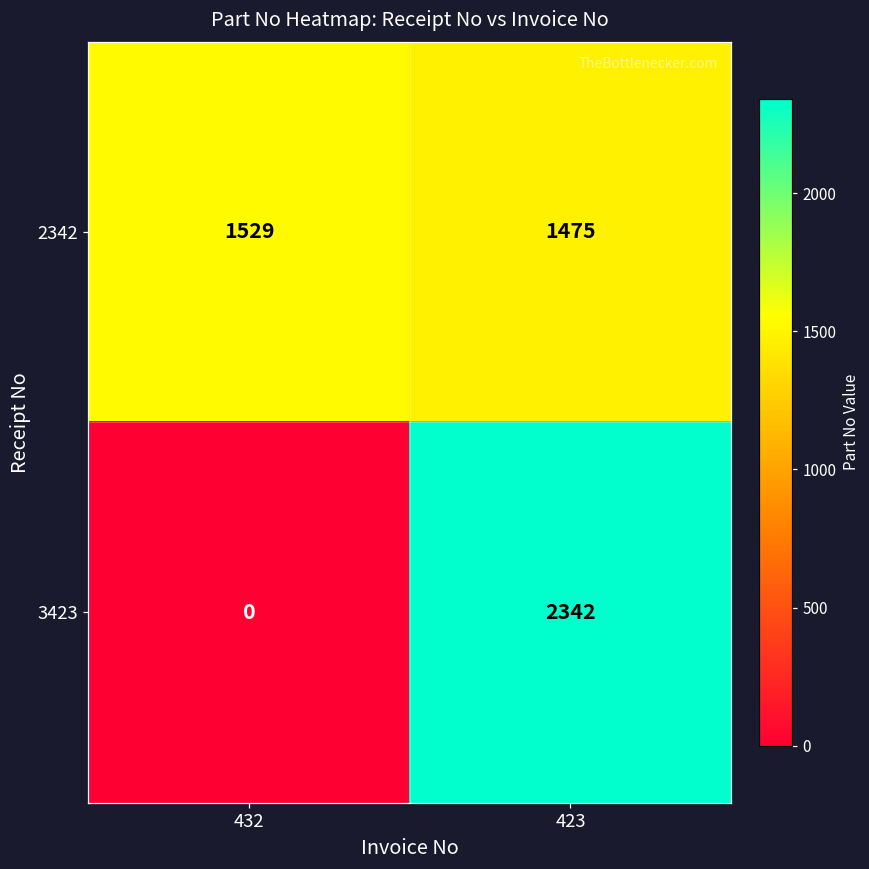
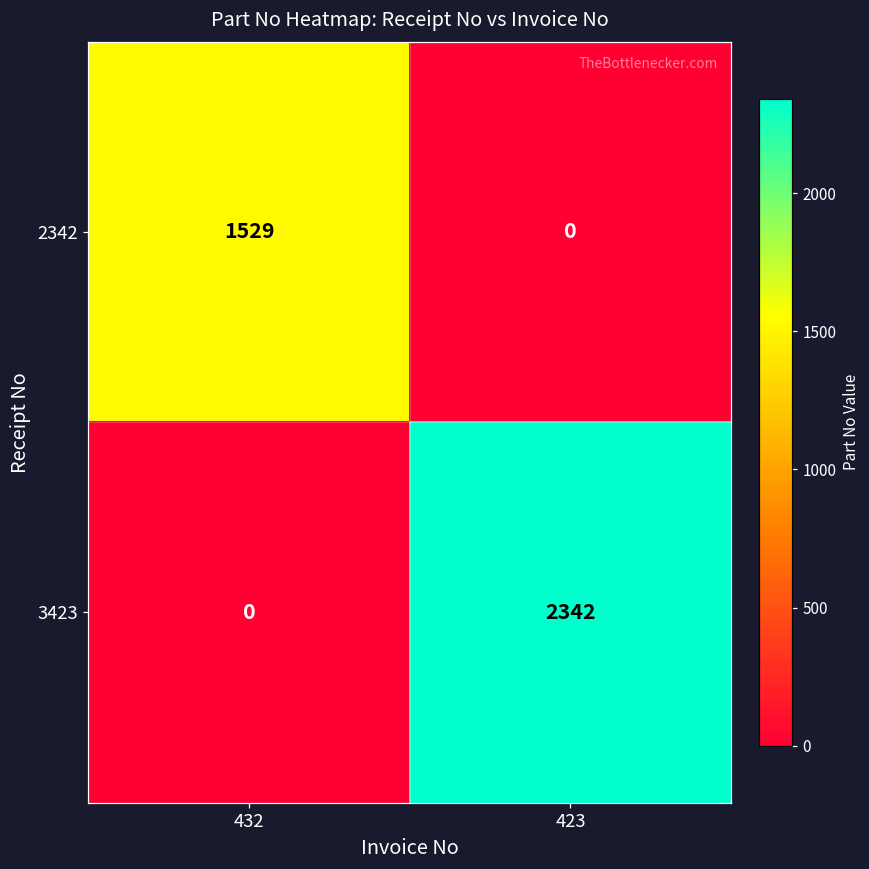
  {
    "2342": {
      "432": 1529,
-     "423": 1475
+     "423": 0
    },
    "3423": {
      "432": 0,
      "423": 2342
    }
  }
